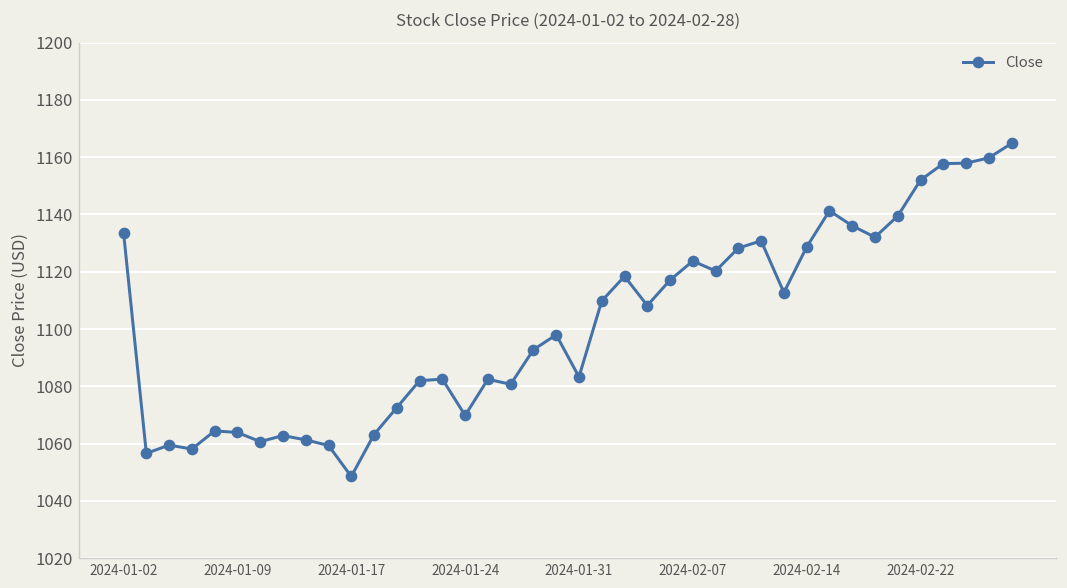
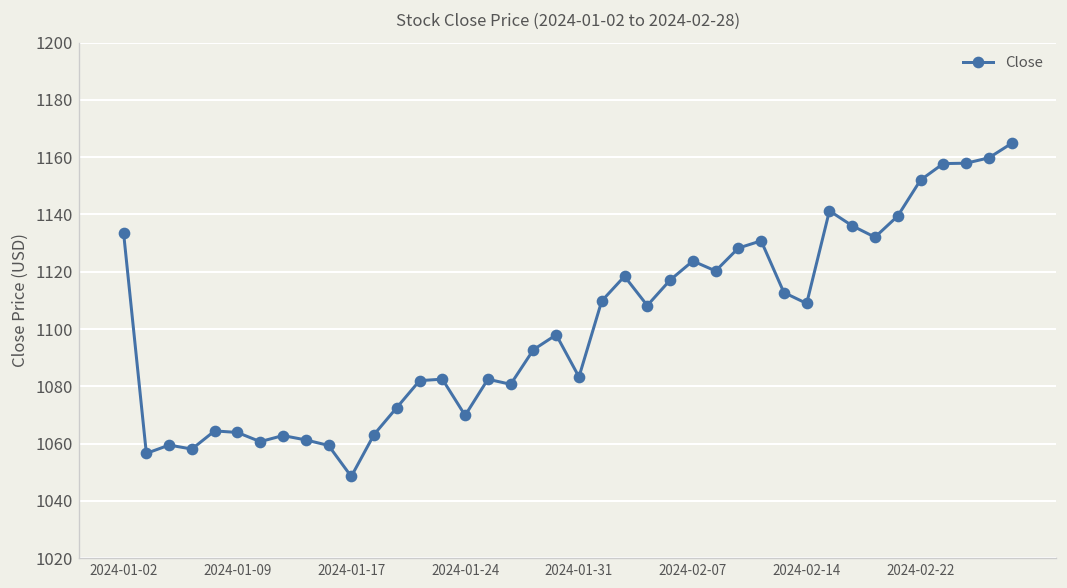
  {
    "2024-01-02": 1134,
    "2024-01-09": 1064,
    "2024-01-17": 1049,
    "2024-01-24": 1070,
    "2024-01-31": 1083,
    "2024-02-07": 1124,
-   "2024-02-14": 1129,
+   "2024-02-14": 1109,
    "2024-02-22": 1152
  }
